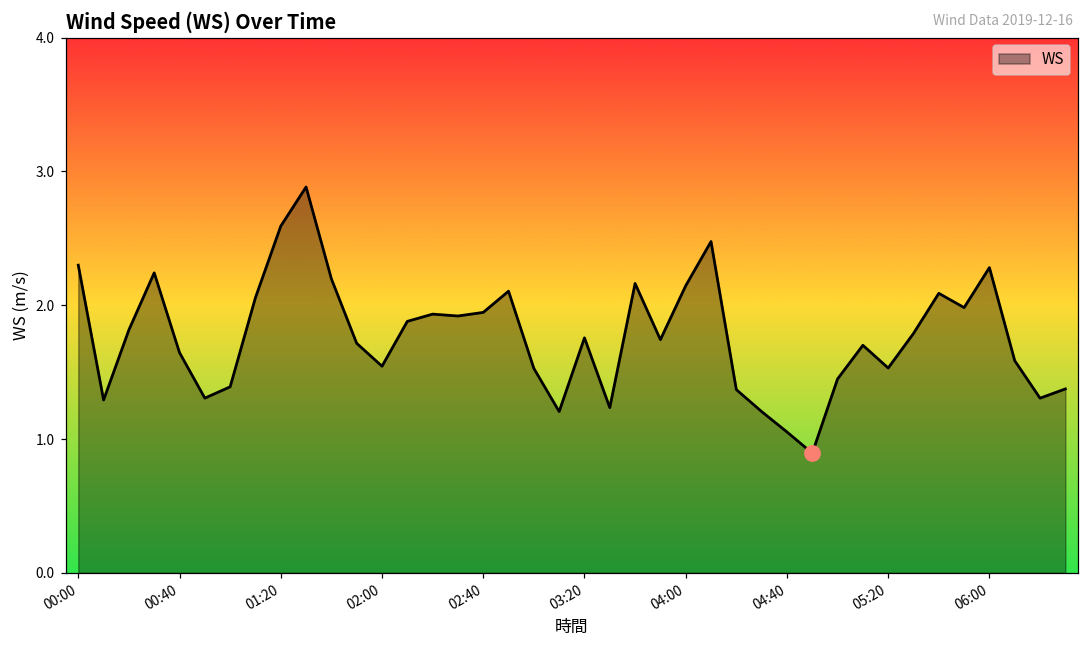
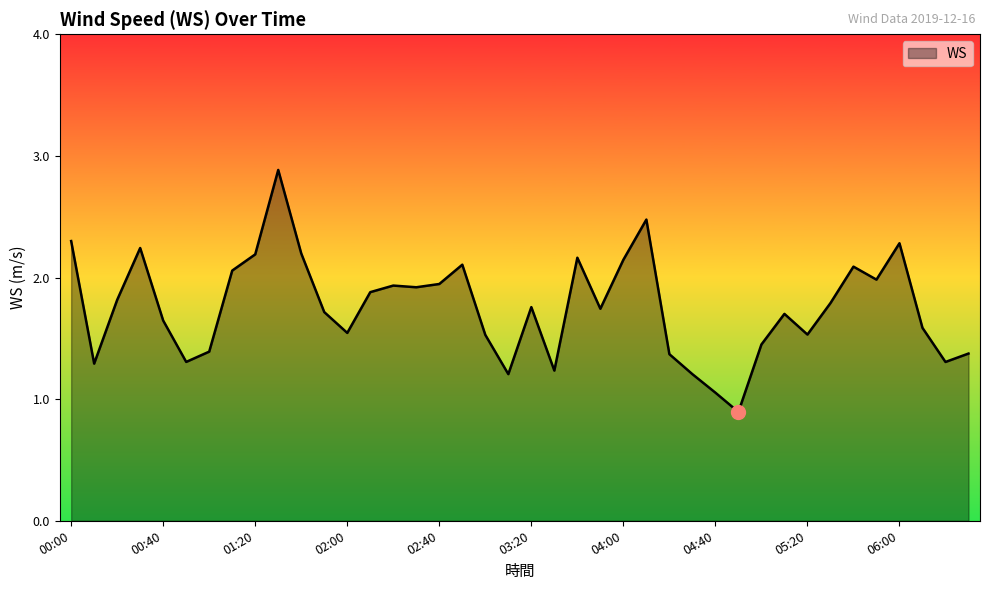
  {
    "WS": {
      "00:00": 2.30,
      "00:40": 1.65,
-     "01:20": 2.59,
+     "01:20": 2.19,
      "02:00": 1.54,
      "02:40": 1.95,
      "03:20": 1.76,
      "04:00": 2.15,
      "04:40": 1.05,
      "05:20": 1.53,
      "06:00": 2.28
    }
  }
